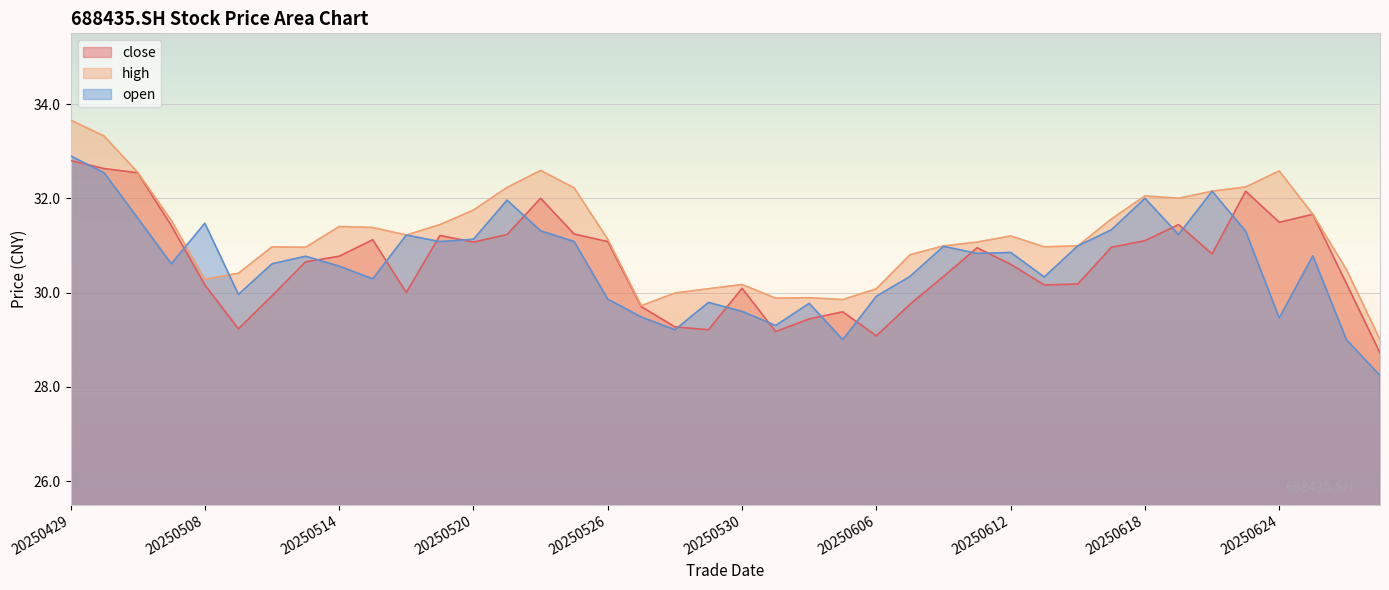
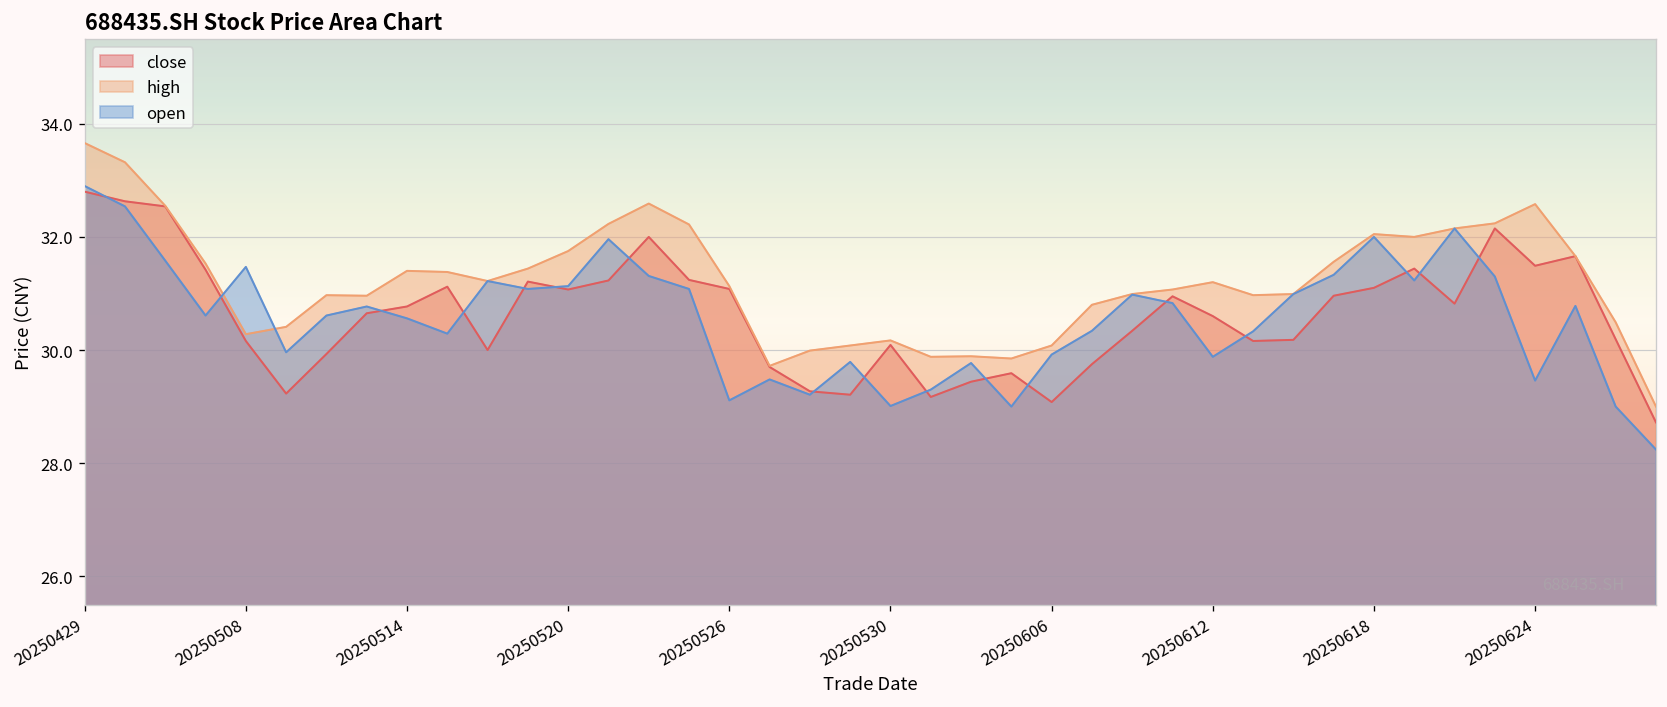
  {
    "open": {
      "20250429": 32.9,
      "20250508": 31.5,
      "20250514": 30.6,
      "20250520": 31.1,
-     "20250526": 29.9,
-     "20250530": 29.6,
+     "20250526": 29.1,
+     "20250530": 29.0,
      "20250606": 29.9,
-     "20250612": 30.9,
+     "20250612": 29.9,
      "20250624": 29.5
    }
  }
